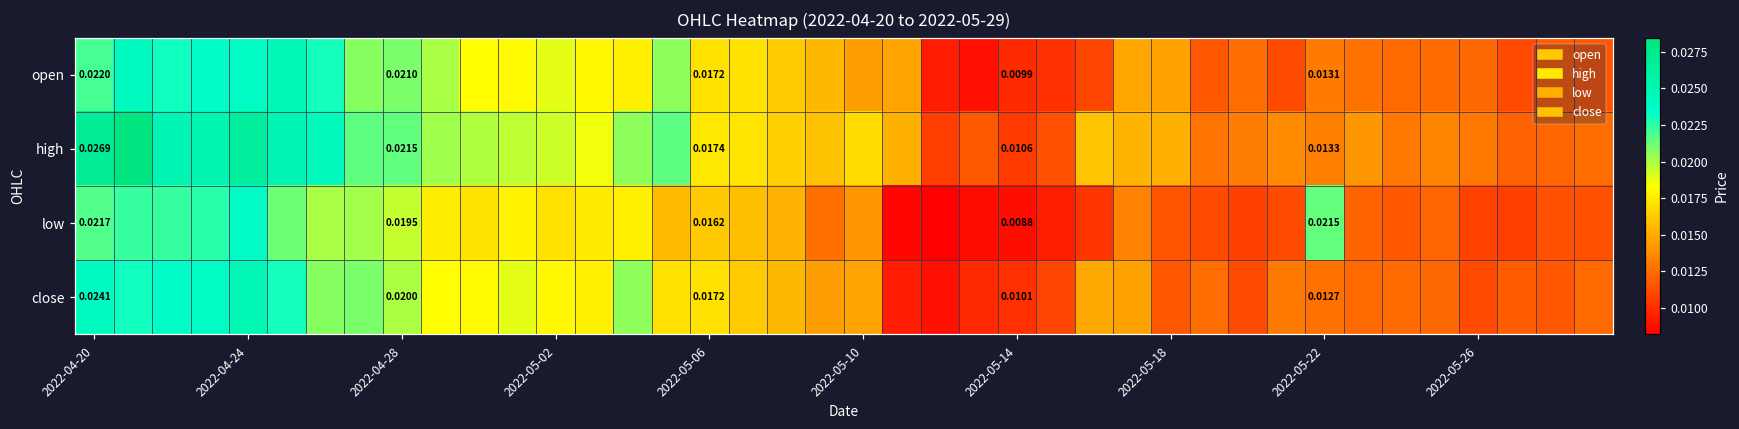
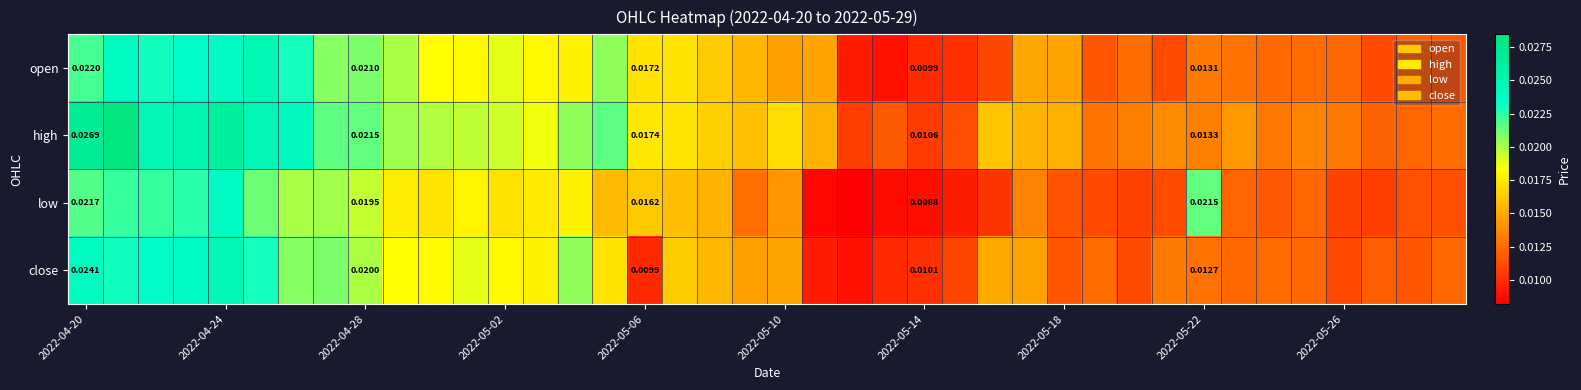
  {
    "open": {
      "2022-04-20": 0.0220,
      "2022-04-28": 0.0210,
      "2022-05-06": 0.0172,
      "2022-05-14": 0.0099,
      "2022-05-22": 0.0131
    },
    "high": {
      "2022-04-20": 0.0269,
      "2022-04-28": 0.0215,
      "2022-05-06": 0.0174,
      "2022-05-14": 0.0106,
      "2022-05-22": 0.0133
    },
    "low": {
      "2022-04-20": 0.0217,
      "2022-04-28": 0.0195,
      "2022-05-06": 0.0162,
      "2022-05-14": 0.0088,
      "2022-05-22": 0.0215
    },
    "close": {
      "2022-04-20": 0.0241,
      "2022-04-28": 0.0200,
-     "2022-05-06": 0.0172,
+     "2022-05-06": 0.0099,
      "2022-05-14": 0.0101,
      "2022-05-22": 0.0127
    }
  }
